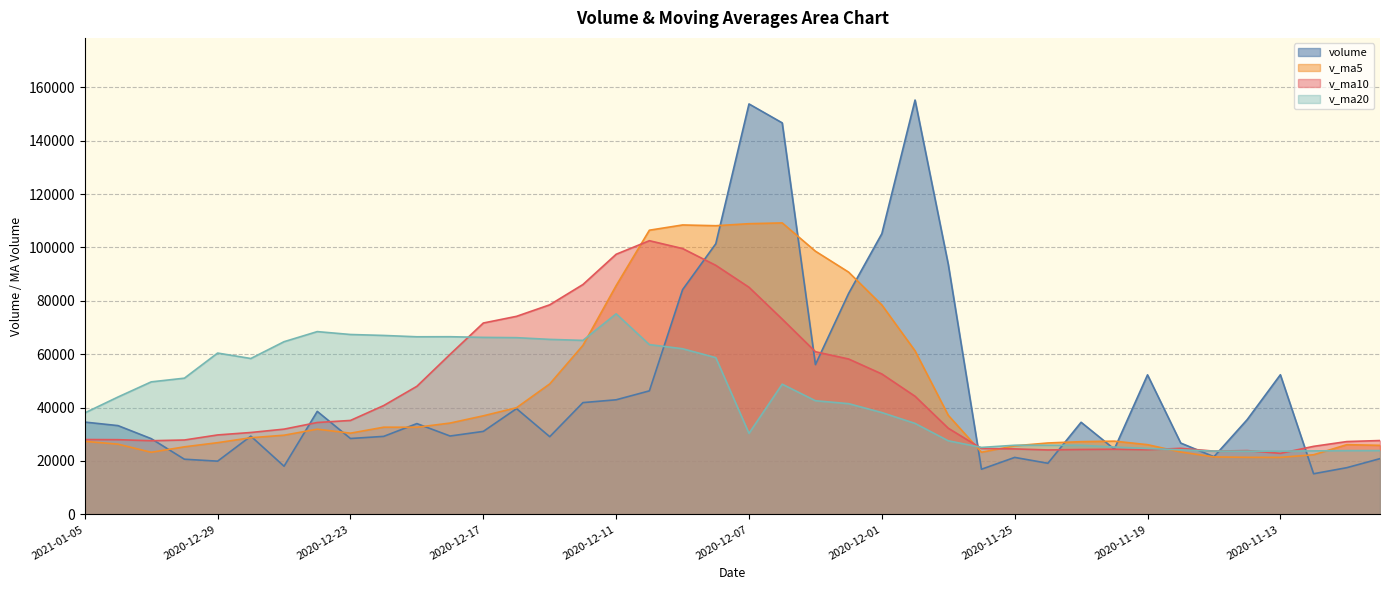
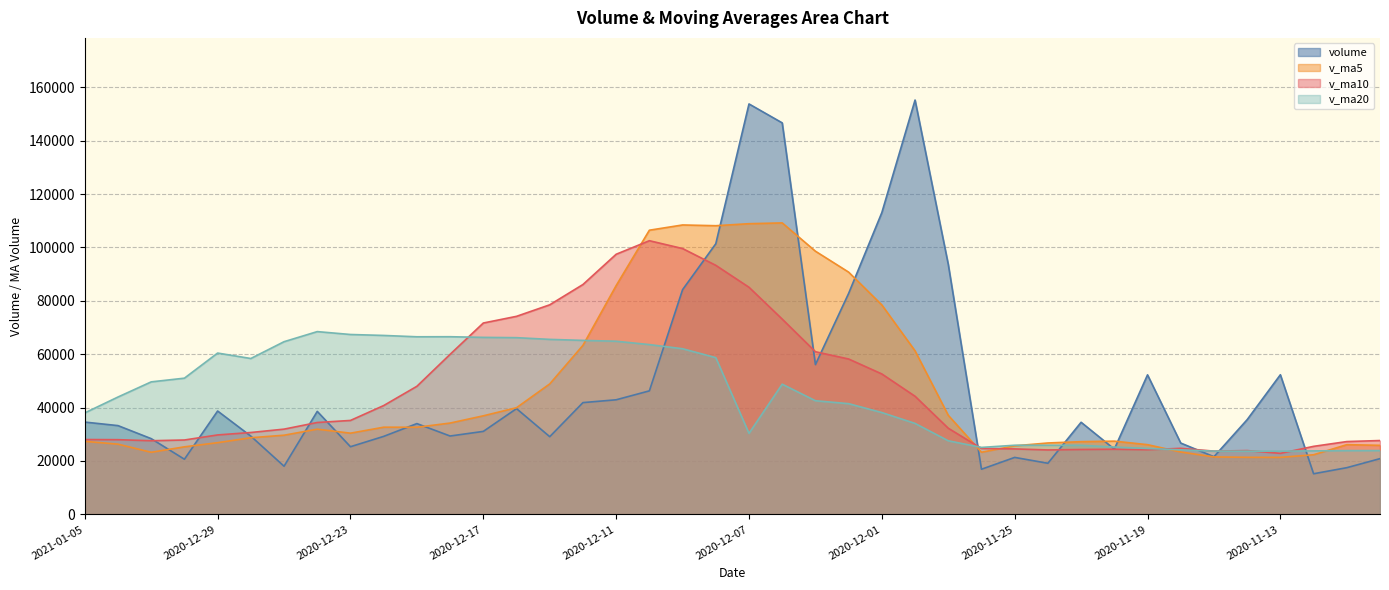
  {
    "volume": {
      "2021-01-05": 35000,
-     "2020-12-29": 20000,
-     "2020-12-23": 28000,
+     "2020-12-29": 39000,
+     "2020-12-23": 25000,
      "2020-12-17": 31000,
      "2020-12-11": 43000,
      "2020-12-07": 154000,
-     "2020-12-01": 105000,
+     "2020-12-01": 113000,
      "2020-11-25": 21000,
      "2020-11-19": 52000,
      "2020-11-13": 52000
    },
    "v_ma20": {
      "2021-01-05": 38000,
      "2020-12-29": 60000,
      "2020-12-23": 67000,
      "2020-12-17": 66000,
-     "2020-12-11": 75000,
+     "2020-12-11": 65000,
      "2020-12-07": 30000,
      "2020-12-01": 38000
    }
  }
